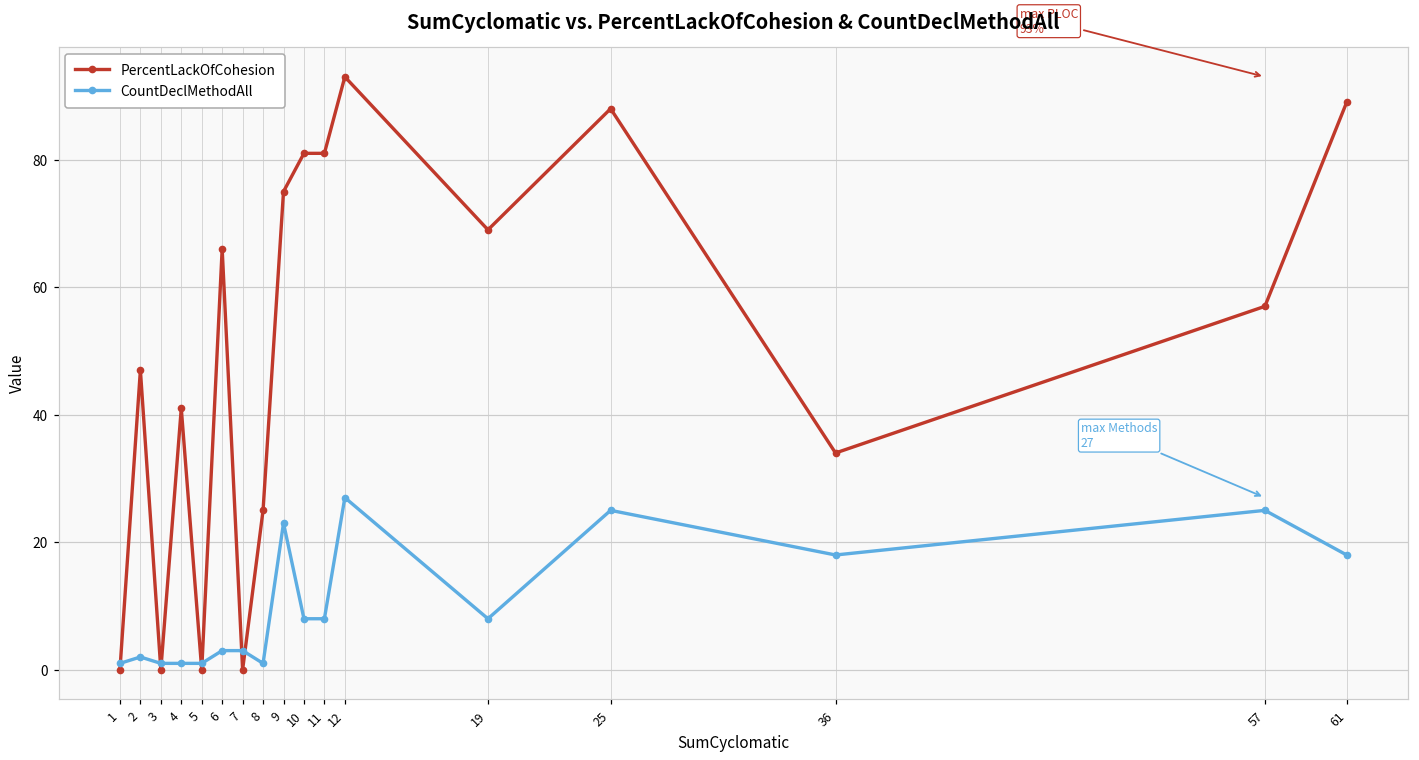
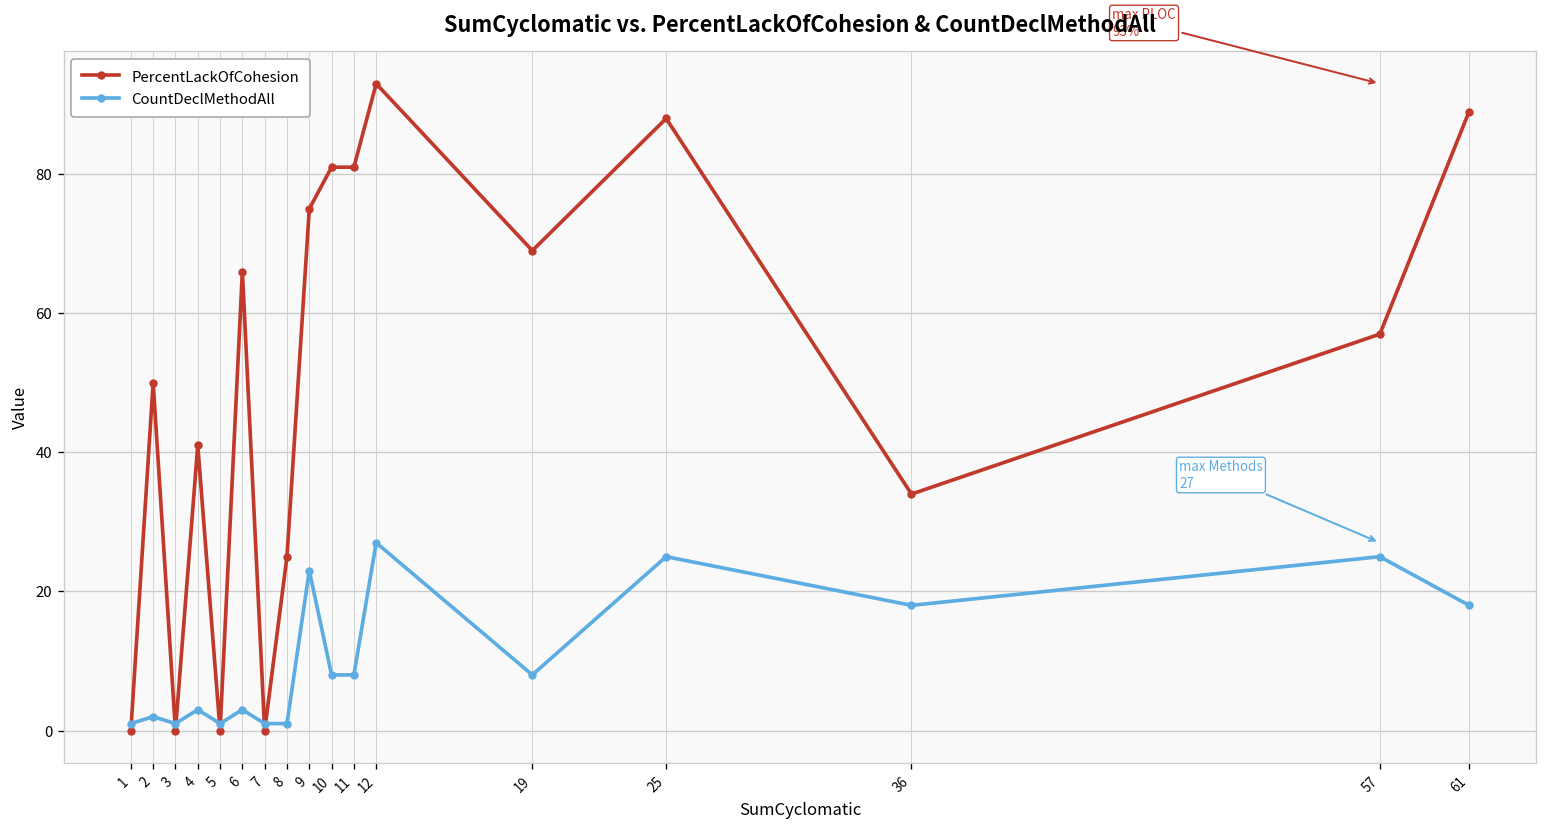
  {
    "PercentLackOfCohesion": {
      "1": 0,
-     "2": 47,
+     "2": 50,
      "3": 0,
      "4": 41,
      "5": 0,
      "6": 66,
      "7": 0,
      "8": 25,
      "9": 75,
      "10": 81,
      "11": 81,
      "12": 93,
      "19": 69,
      "25": 88,
      "36": 34,
      "57": 57,
      "61": 89
    },
    "CountDeclMethodAll": {
      "1": 1,
      "2": 2,
      "3": 1,
-     "4": 1,
+     "4": 3,
      "5": 1,
      "6": 3,
-     "7": 3,
+     "7": 1,
      "8": 1,
      "9": 23,
      "10": 8,
      "11": 8,
      "12": 27,
      "19": 8,
      "25": 25,
      "36": 18,
      "61": 18
    }
  }
